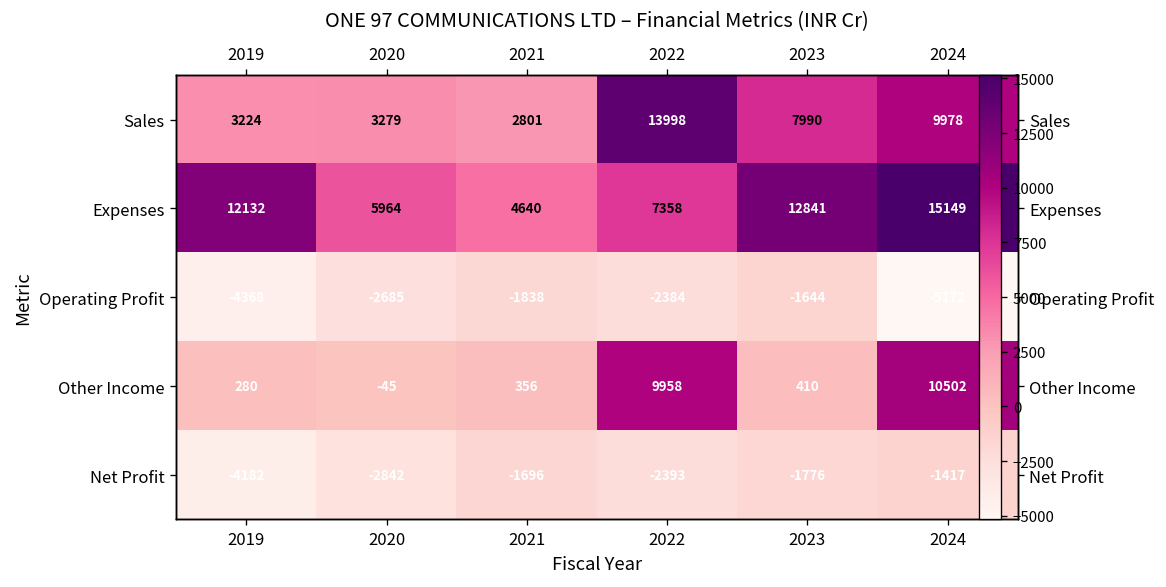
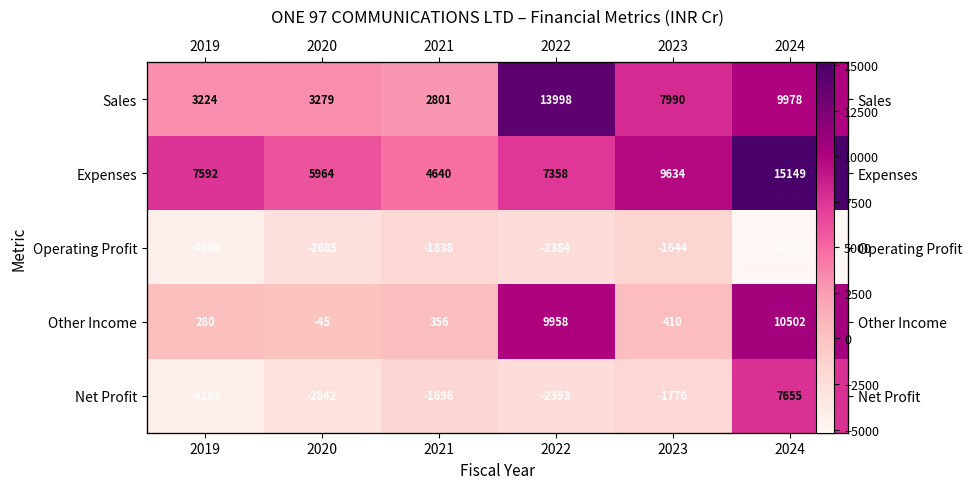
  {
    "Sales": {
      "2019": 3224,
      "2020": 3279,
      "2021": 2801,
      "2022": 13998,
      "2023": 7990,
      "2024": 9978
    },
    "Expenses": {
-     "2019": 12132,
+     "2019": 7592,
      "2020": 5964,
      "2021": 4640,
      "2022": 7358,
-     "2023": 12841,
+     "2023": 9634,
      "2024": 15149
    },
    "Other Income": {
      "2019": 280,
      "2020": -45,
      "2021": 356,
      "2022": 9958,
      "2023": 410,
      "2024": 10502
    },
    "Net Profit": {
-     "2024": -1417
+     "2024": 7655
    }
  }
